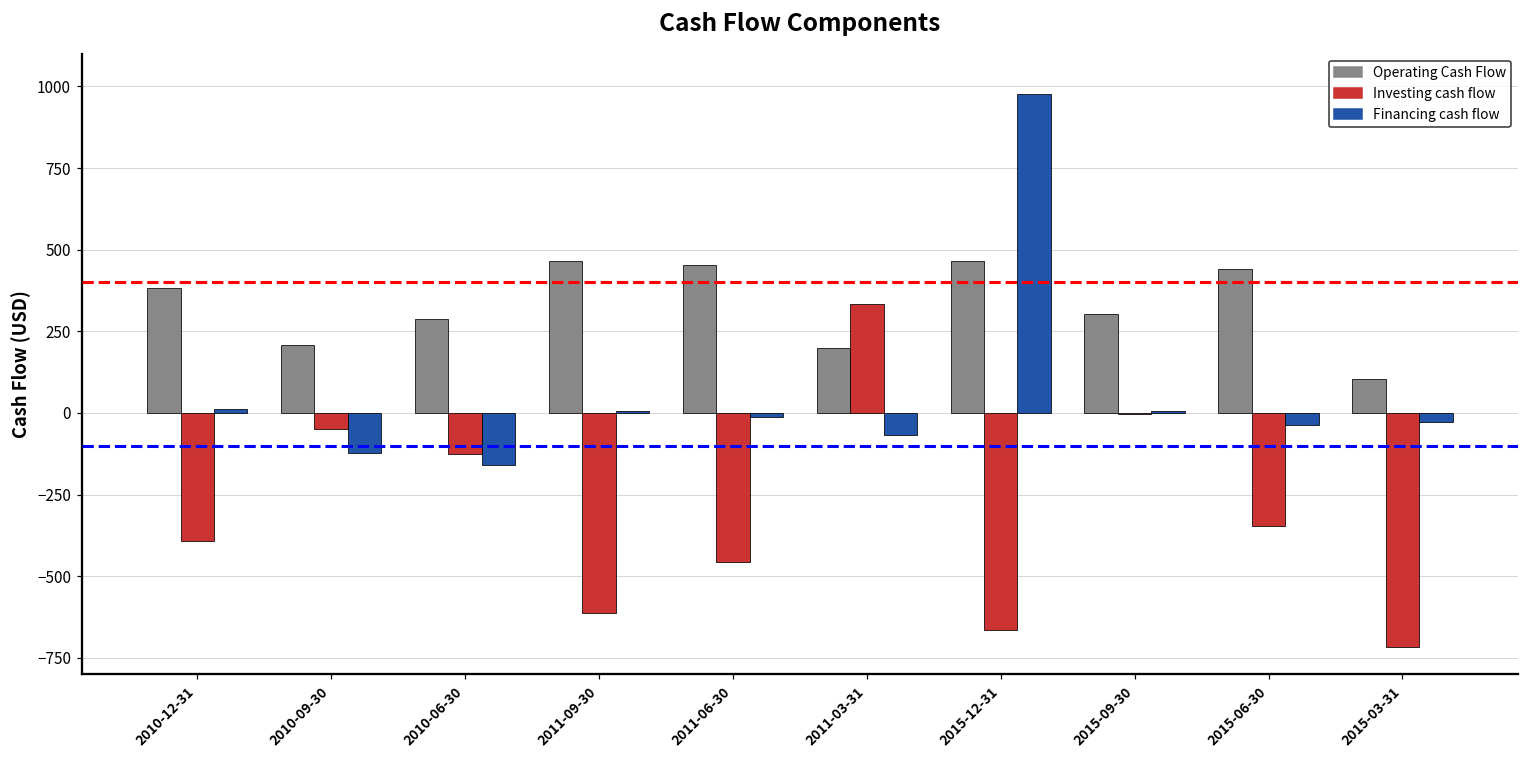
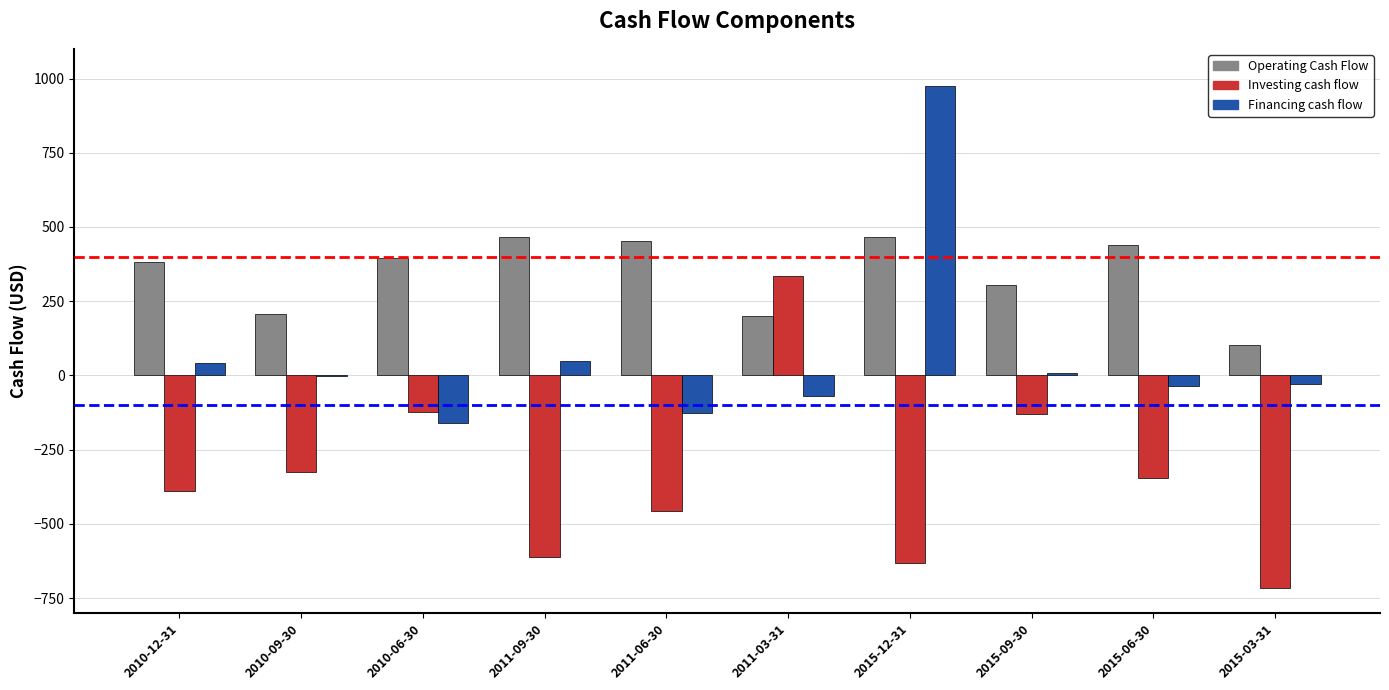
  {
    "Operating Cash Flow": {
      "2010-12-31": 380,
      "2010-09-30": 210,
-     "2010-06-30": 290,
+     "2010-06-30": 390,
      "2011-09-30": 470,
      "2011-06-30": 450,
      "2011-03-31": 200,
      "2015-12-31": 470,
      "2015-09-30": 300,
      "2015-06-30": 440,
      "2015-03-31": 100
    },
    "Investing cash flow": {
      "2010-12-31": -390,
-     "2010-09-30": -50,
+     "2010-09-30": -330,
      "2010-06-30": -120,
      "2011-09-30": -610,
      "2011-06-30": -460,
      "2011-03-31": 330,
-     "2015-12-31": -660,
-     "2015-09-30": 0,
+     "2015-12-31": -630,
+     "2015-09-30": -130,
      "2015-06-30": -350,
      "2015-03-31": -720
    },
    "Financing cash flow": {
-     "2010-12-31": 10,
-     "2010-09-30": -120,
+     "2010-12-31": 40,
+     "2010-09-30": 0,
      "2010-06-30": -160,
-     "2011-09-30": 10,
-     "2011-06-30": -10,
+     "2011-09-30": 50,
+     "2011-06-30": -120,
      "2011-03-31": -70,
      "2015-12-31": 980,
      "2015-06-30": -40,
      "2015-03-31": -30
    }
  }
